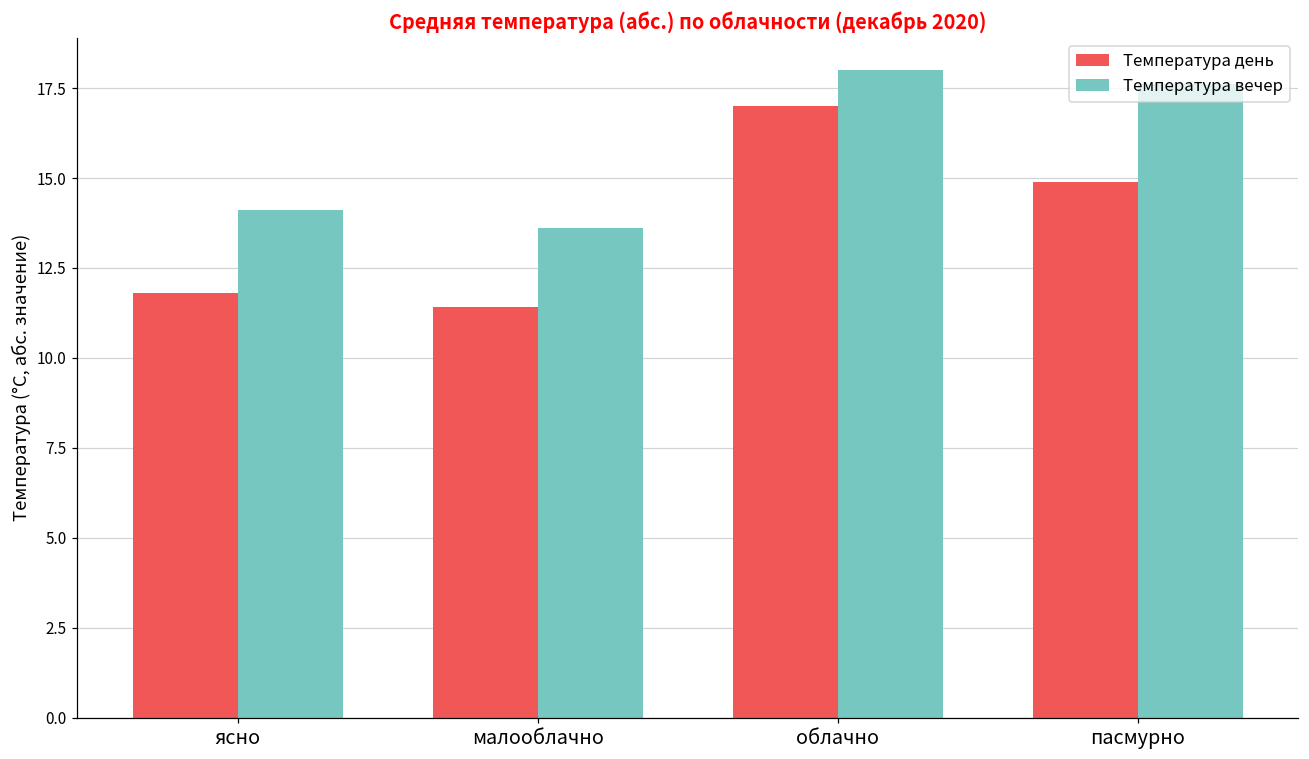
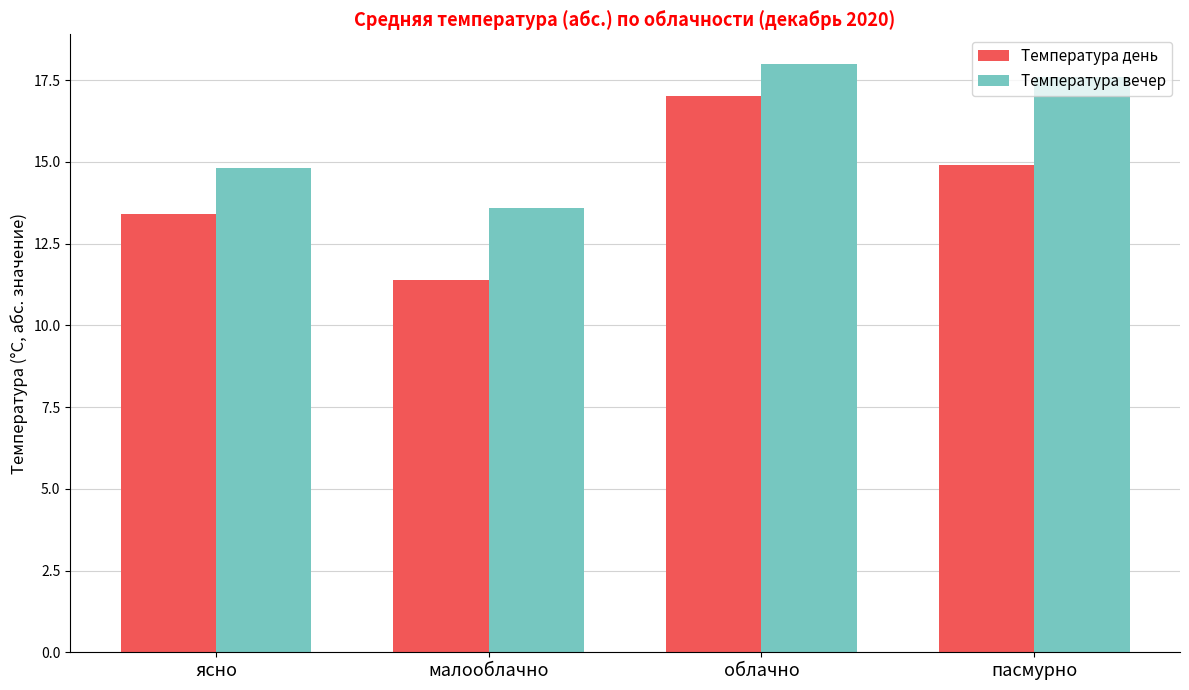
  {
    "Температура день": {
-     "ясно": 11.8,
+     "ясно": 13.4,
      "малооблачно": 11.4,
      "облачно": 17.0,
      "пасмурно": 14.9
    },
    "Температура вечер": {
-     "ясно": 14.1,
+     "ясно": 14.8,
      "малооблачно": 13.6,
      "облачно": 18.0
    }
  }
